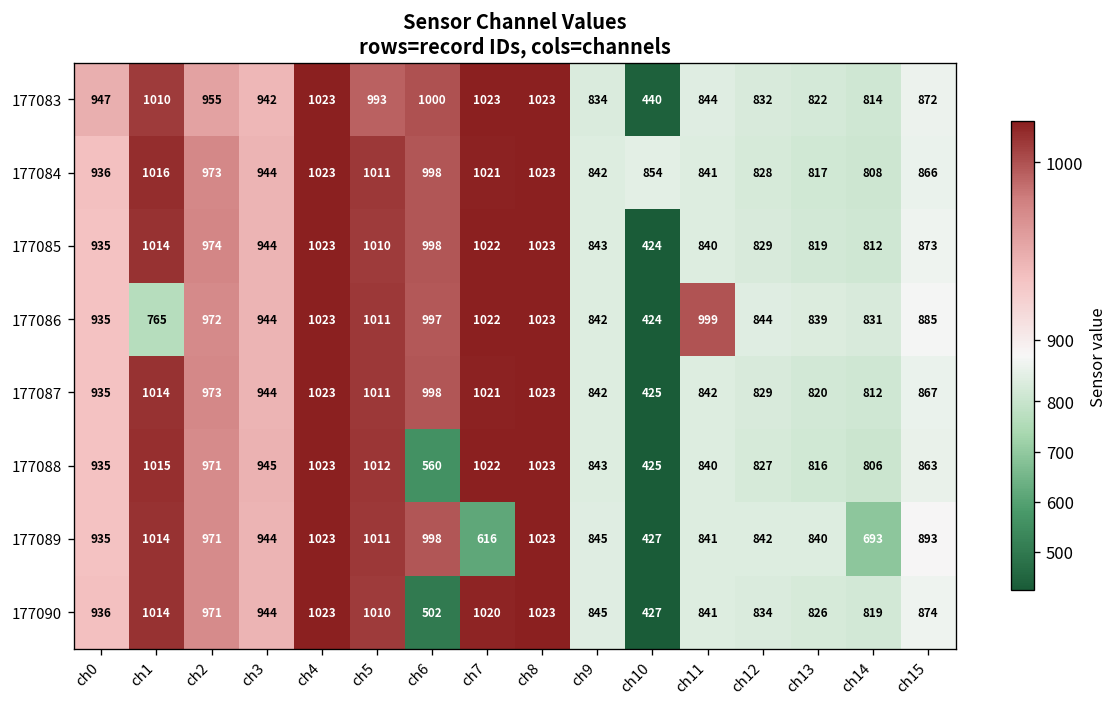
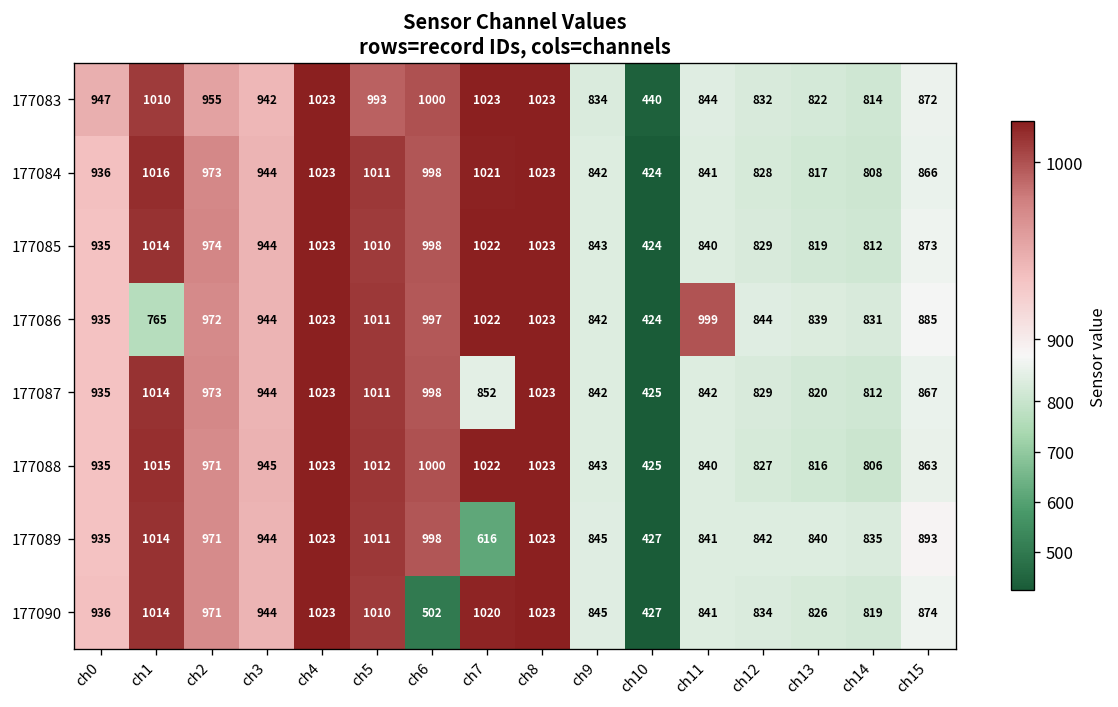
  {
    "177083": {
      "ch0": 947,
      "ch1": 1010,
      "ch2": 955,
      "ch3": 942,
      "ch4": 1023,
      "ch5": 993,
      "ch6": 1000,
      "ch7": 1023,
      "ch8": 1023,
      "ch9": 834,
      "ch10": 440,
      "ch11": 844,
      "ch12": 832,
      "ch13": 822,
      "ch14": 814,
      "ch15": 872
    },
    "177084": {
      "ch0": 936,
      "ch1": 1016,
      "ch2": 973,
      "ch3": 944,
      "ch4": 1023,
      "ch5": 1011,
      "ch6": 998,
      "ch7": 1021,
      "ch8": 1023,
      "ch9": 842,
-     "ch10": 854,
+     "ch10": 424,
      "ch11": 841,
      "ch12": 828,
      "ch13": 817,
      "ch14": 808,
      "ch15": 866
    },
    "177085": {
      "ch0": 935,
      "ch1": 1014,
      "ch2": 974,
      "ch3": 944,
      "ch4": 1023,
      "ch5": 1010,
      "ch6": 998,
      "ch7": 1022,
      "ch8": 1023,
      "ch9": 843,
      "ch10": 424,
      "ch11": 840,
      "ch12": 829,
      "ch13": 819,
      "ch14": 812,
      "ch15": 873
    },
    "177086": {
      "ch0": 935,
      "ch1": 765,
      "ch2": 972,
      "ch3": 944,
      "ch4": 1023,
      "ch5": 1011,
      "ch6": 997,
      "ch7": 1022,
      "ch8": 1023,
      "ch9": 842,
      "ch10": 424,
      "ch11": 999,
      "ch12": 844,
      "ch13": 839,
      "ch14": 831,
      "ch15": 885
    },
    "177087": {
      "ch0": 935,
      "ch1": 1014,
      "ch2": 973,
      "ch3": 944,
      "ch4": 1023,
      "ch5": 1011,
      "ch6": 998,
-     "ch7": 1021,
+     "ch7": 852,
      "ch8": 1023,
      "ch9": 842,
      "ch10": 425,
      "ch11": 842,
      "ch12": 829,
      "ch13": 820,
      "ch14": 812,
      "ch15": 867
    },
    "177088": {
      "ch0": 935,
      "ch1": 1015,
      "ch2": 971,
      "ch3": 945,
      "ch4": 1023,
      "ch5": 1012,
-     "ch6": 560,
+     "ch6": 1000,
      "ch7": 1022,
      "ch8": 1023,
      "ch9": 843,
      "ch10": 425,
      "ch11": 840,
      "ch12": 827,
      "ch13": 816,
      "ch14": 806,
      "ch15": 863
    },
    "177089": {
      "ch0": 935,
      "ch1": 1014,
      "ch2": 971,
      "ch3": 944,
      "ch4": 1023,
      "ch5": 1011,
      "ch6": 998,
      "ch7": 616,
      "ch8": 1023,
      "ch9": 845,
      "ch10": 427,
      "ch11": 841,
      "ch12": 842,
      "ch13": 840,
-     "ch14": 693,
+     "ch14": 835,
      "ch15": 893
    },
    "177090": {
      "ch0": 936,
      "ch1": 1014,
      "ch2": 971,
      "ch3": 944,
      "ch4": 1023,
      "ch5": 1010,
      "ch6": 502,
      "ch7": 1020,
      "ch8": 1023,
      "ch9": 845,
      "ch10": 427,
      "ch11": 841,
      "ch12": 834,
      "ch13": 826,
      "ch14": 819,
      "ch15": 874
    }
  }
